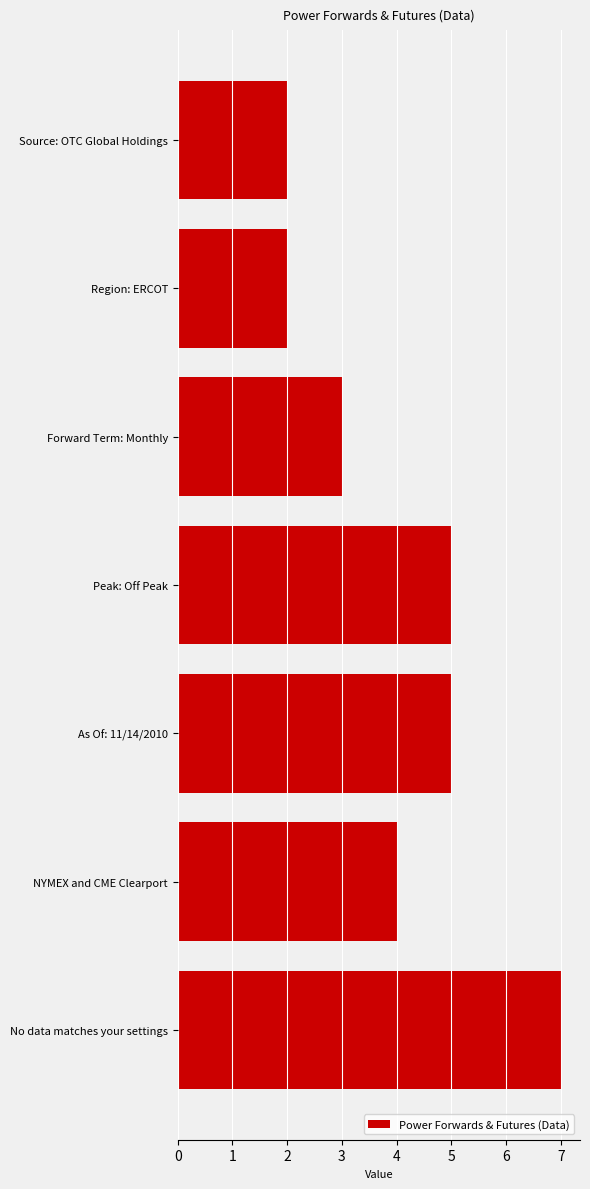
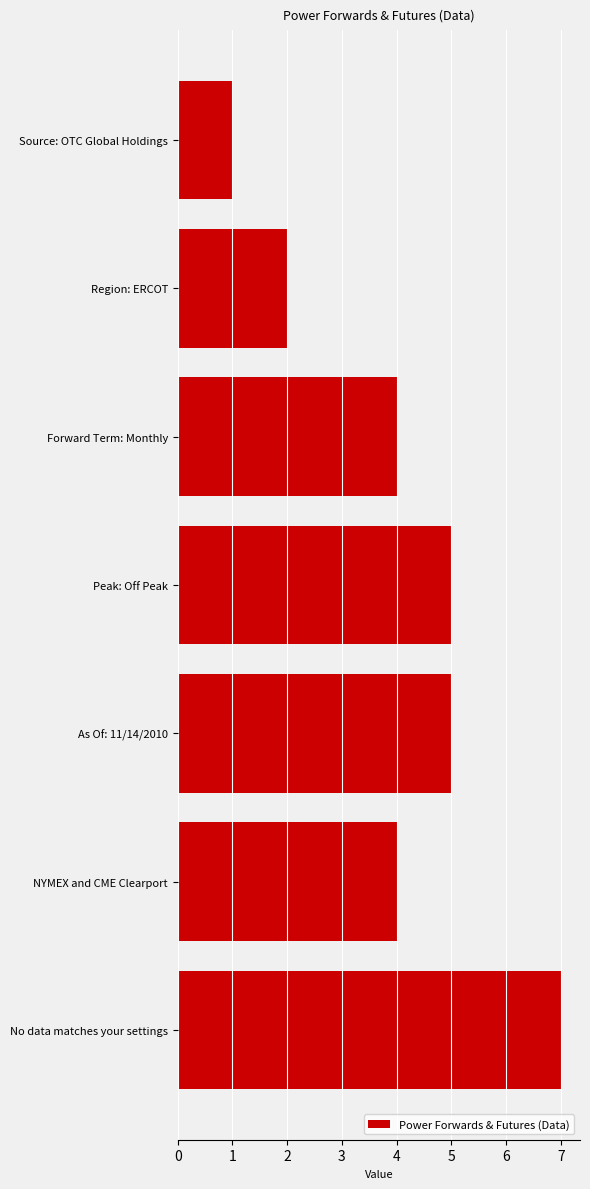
  {
-   "Source: OTC Global Holdings": 2,
+   "Source: OTC Global Holdings": 1,
    "Region: ERCOT": 2,
-   "Forward Term: Monthly": 3,
+   "Forward Term: Monthly": 4,
    "Peak: Off Peak": 5,
    "As Of: 11/14/2010": 5,
    "NYMEX and CME Clearport": 4,
    "No data matches your settings": 7
  }
